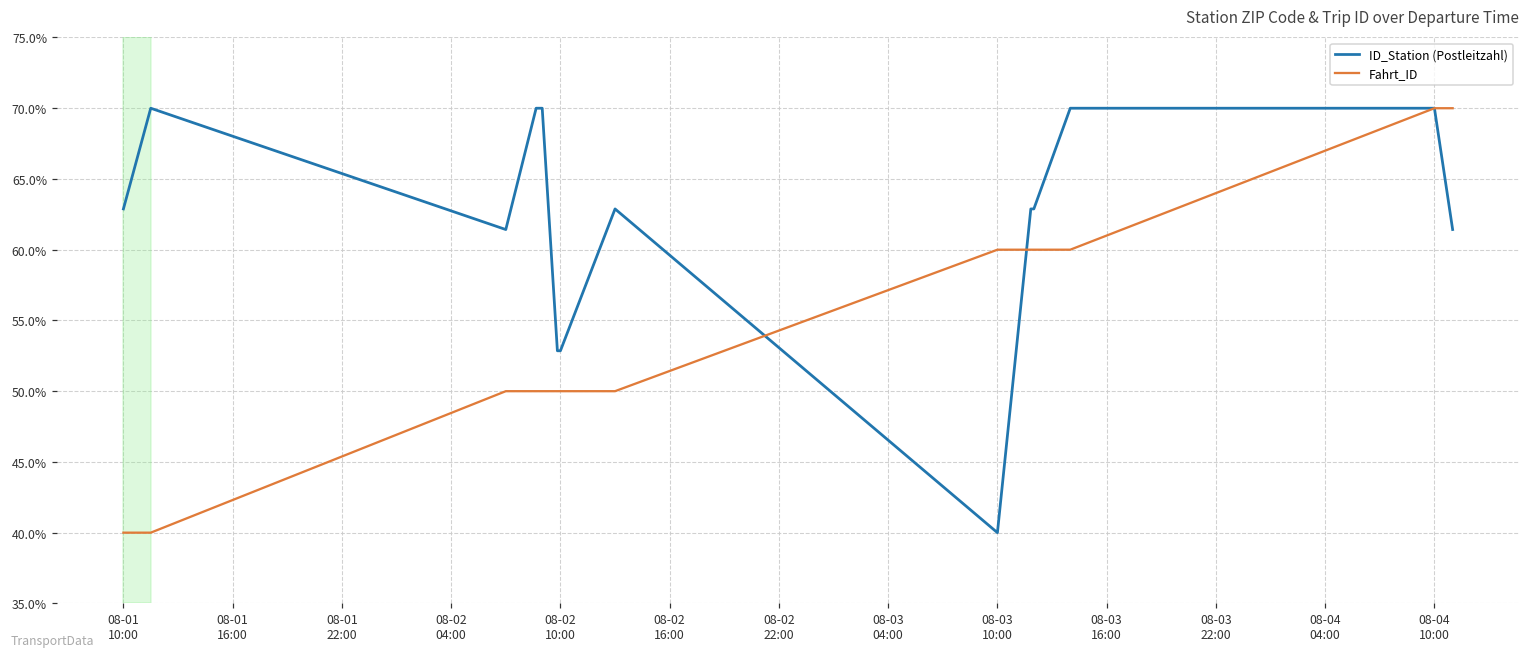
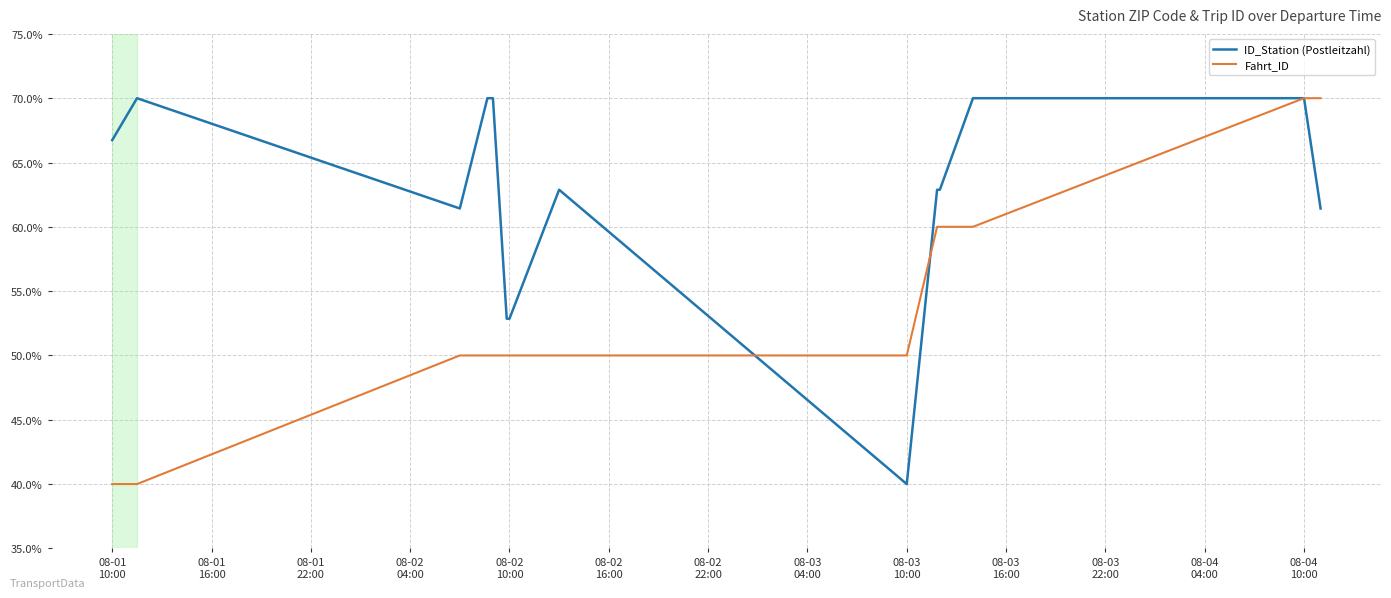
  {
    "ID_Station (Postleitzahl)": {
-     "08-01 10:00": "62.9%",
+     "08-01 10:00": "66.7%",
      "08-02 10:00": "52.9%",
      "08-03 10:00": "40.0%"
    },
    "Fahrt_ID": {
      "08-01 10:00": "40.0%",
      "08-02 10:00": "50.0%",
-     "08-03 10:00": "60.0%"
+     "08-03 10:00": "50.0%"
    }
  }
